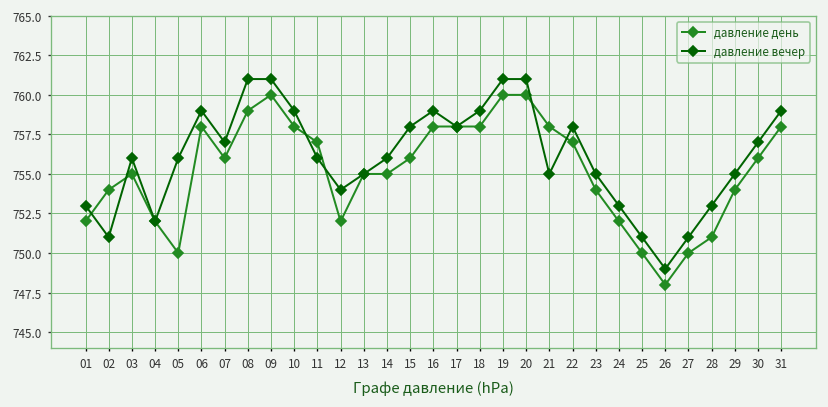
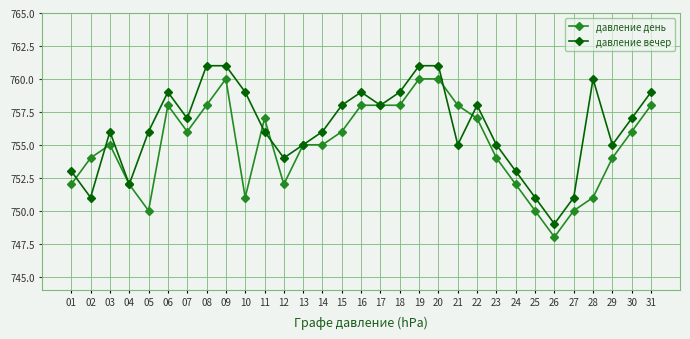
  {
    "давление день": {
      "01": 752,
      "02": 754,
      "03": 755,
      "05": 750,
      "06": 758,
      "07": 756,
-     "08": 759,
+     "08": 758,
      "09": 760,
-     "10": 758,
+     "10": 751,
      "11": 757,
      "12": 752,
      "14": 755,
      "15": 756,
      "16": 758,
      "18": 758,
      "19": 760,
      "20": 760,
      "21": 758,
      "22": 757,
      "23": 754,
      "24": 752,
      "25": 750,
      "26": 748,
      "27": 750,
      "28": 751,
      "29": 754,
      "30": 756,
      "31": 758
    },
    "давление вечер": {
      "01": 753,
      "02": 751,
      "03": 756,
      "05": 756,
      "06": 759,
      "07": 757,
      "08": 761,
      "09": 761,
      "10": 759,
      "11": 756,
      "12": 754,
      "14": 756,
      "15": 758,
      "16": 759,
      "18": 759,
      "19": 761,
      "20": 761,
      "21": 755,
      "22": 758,
      "23": 755,
      "24": 753,
      "25": 751,
      "26": 749,
      "27": 751,
-     "28": 753,
+     "28": 760,
      "29": 755,
      "30": 757,
      "31": 759
    }
  }
